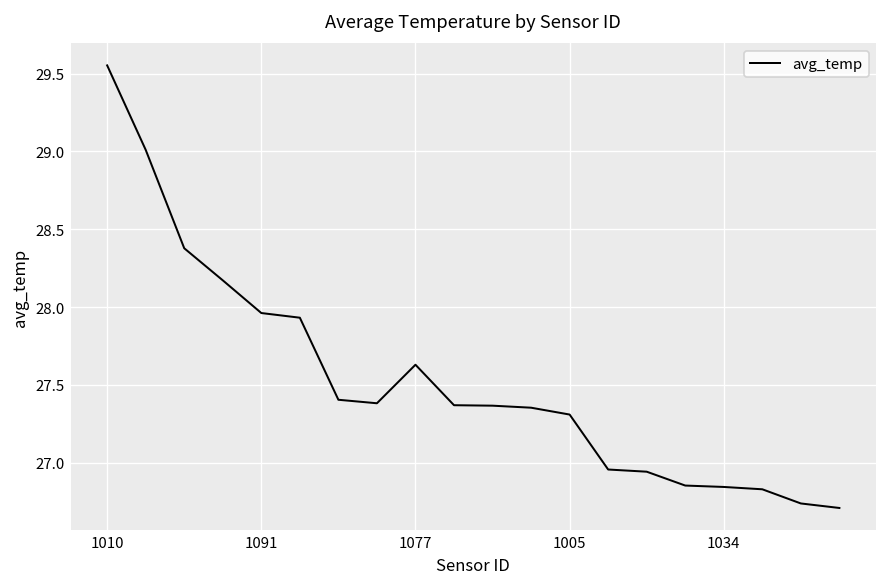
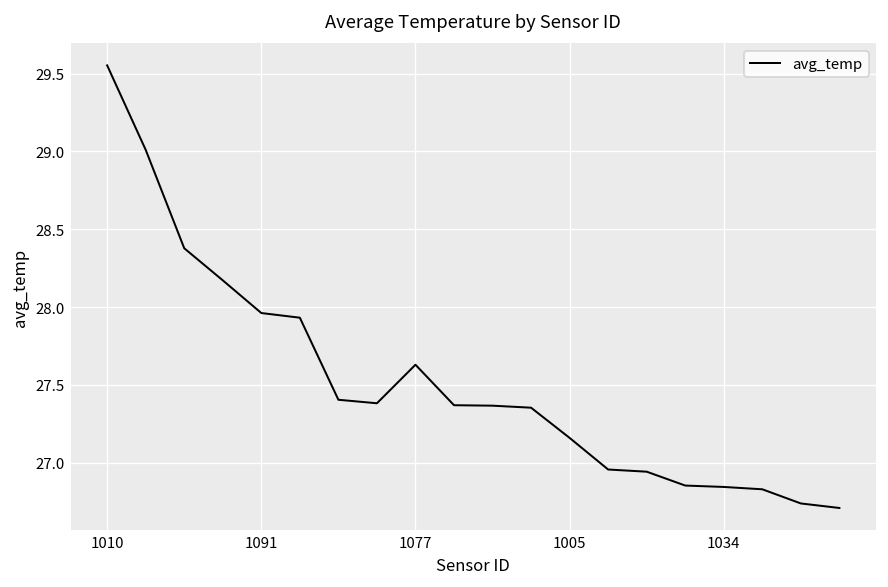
  {
    "1010": 29.55,
    "1091": 27.96,
    "1077": 27.63,
-   "1005": 27.31,
+   "1005": 27.16,
    "1034": 26.85
  }
